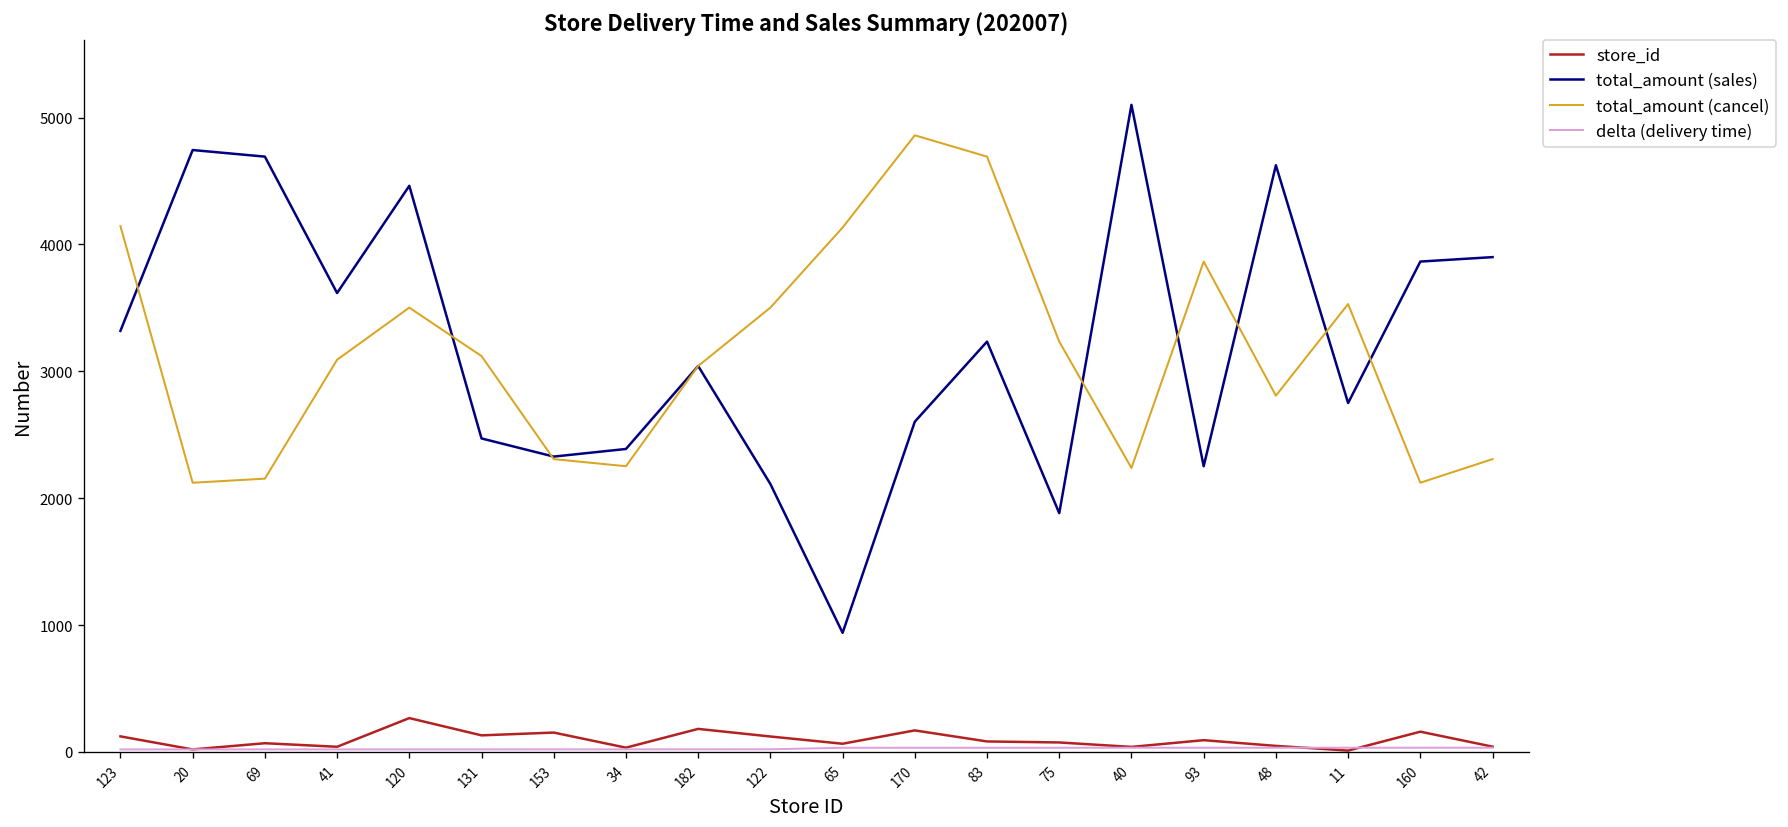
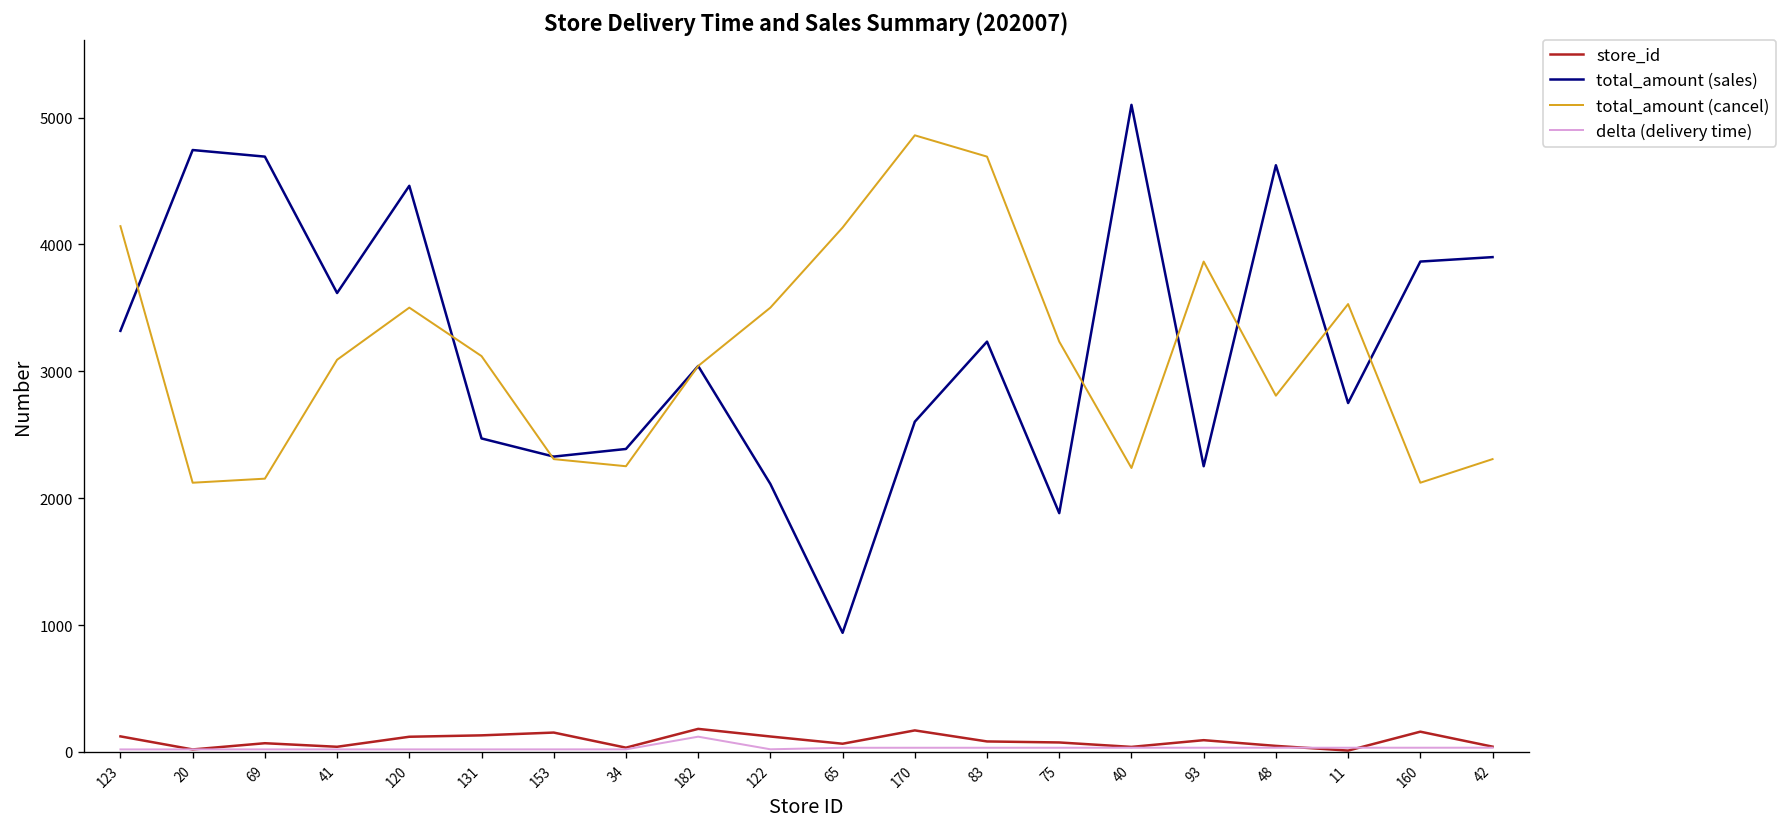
  {
    "store_id": {
      "123": 120,
      "69": 70,
-     "120": 270,
+     "120": 120,
      "131": 130,
      "153": 150,
      "182": 180,
      "122": 120,
      "65": 70,
      "170": 170,
      "83": 80,
      "75": 80,
      "93": 90,
      "160": 160
    },
    "total_amount (sales)": {
      "123": 3320,
      "20": 4740,
      "69": 4690,
      "41": 3620,
      "120": 4460,
      "131": 2470,
      "34": 2390,
      "122": 2110,
      "65": 940,
      "170": 2600,
      "83": 3230,
      "75": 1880,
      "40": 5100,
      "93": 2250,
      "48": 4620,
      "11": 2750,
      "160": 3870,
      "42": 3900
    },
    "total_amount (cancel)": {
      "123": 4140,
      "20": 2120,
      "69": 2150,
      "41": 3090,
      "120": 3500,
      "131": 3120,
      "34": 2250,
      "122": 3500,
      "65": 4130,
      "170": 4860,
      "83": 4690,
      "75": 3230,
      "40": 2240,
      "93": 3870,
      "48": 2810,
      "11": 3530,
      "160": 2120,
      "42": 2310
    },
    "delta (delivery time)": {
      "123": 20,
      "69": 20,
      "120": 20,
      "131": 20,
      "153": 20,
-     "182": 20,
+     "182": 120,
      "122": 20,
      "65": 30,
      "170": 30,
      "83": 30,
      "75": 30,
      "93": 30,
      "160": 30
    }
  }
